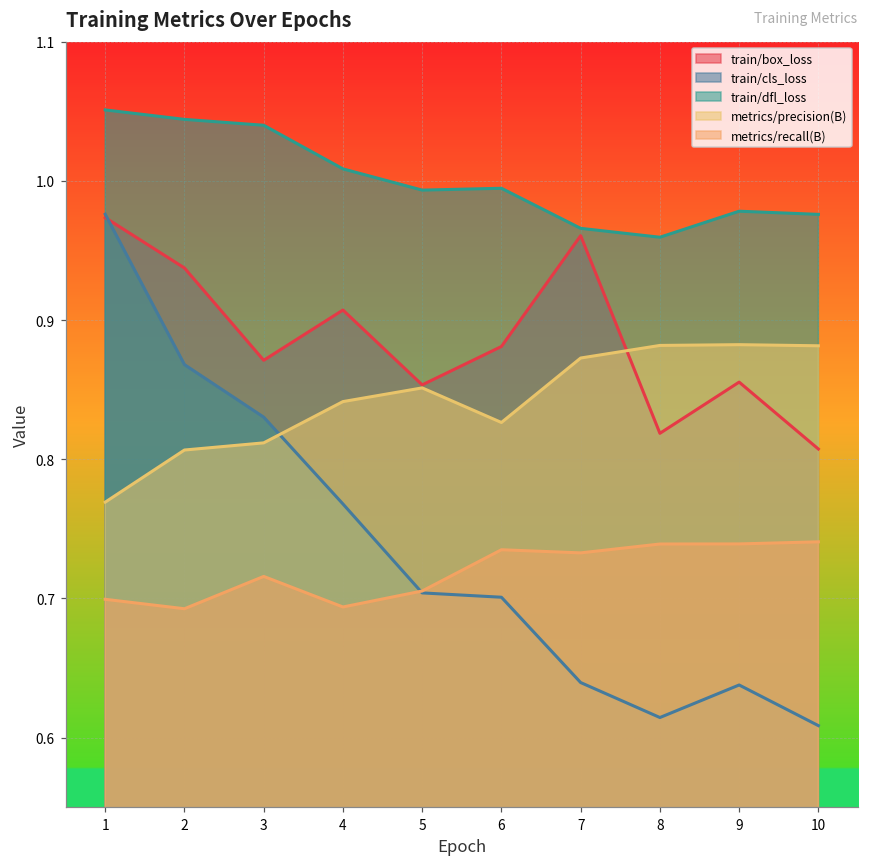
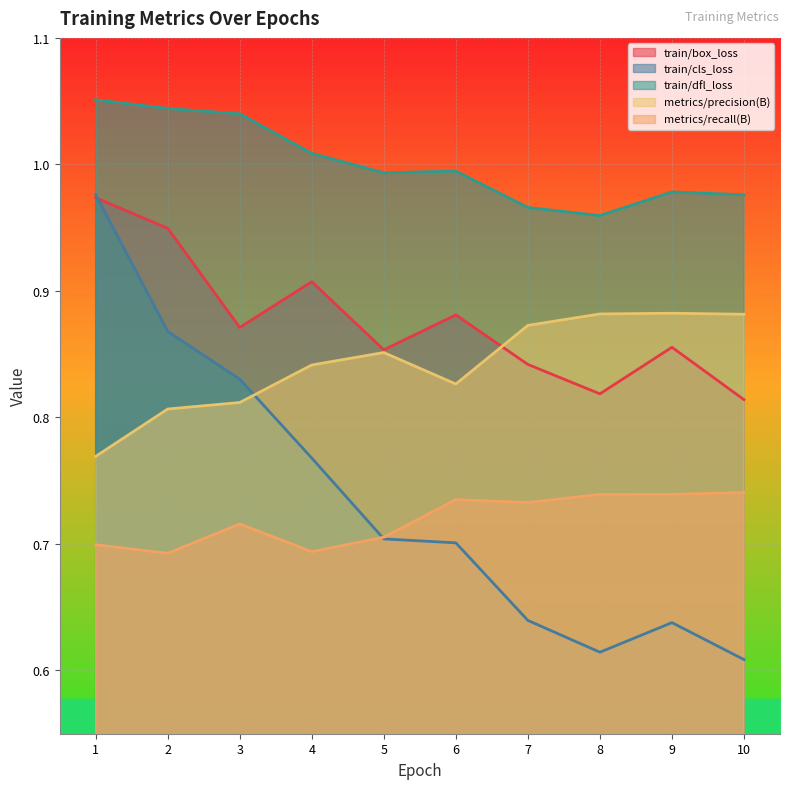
  {
    "train/box_loss": {
      "1": 0.974,
-     "2": 0.937,
+     "2": 0.950,
      "3": 0.871,
      "4": 0.907,
      "5": 0.853,
      "6": 0.881,
-     "7": 0.961,
+     "7": 0.842,
      "8": 0.819,
      "9": 0.855,
-     "10": 0.807
+     "10": 0.814
    }
  }
